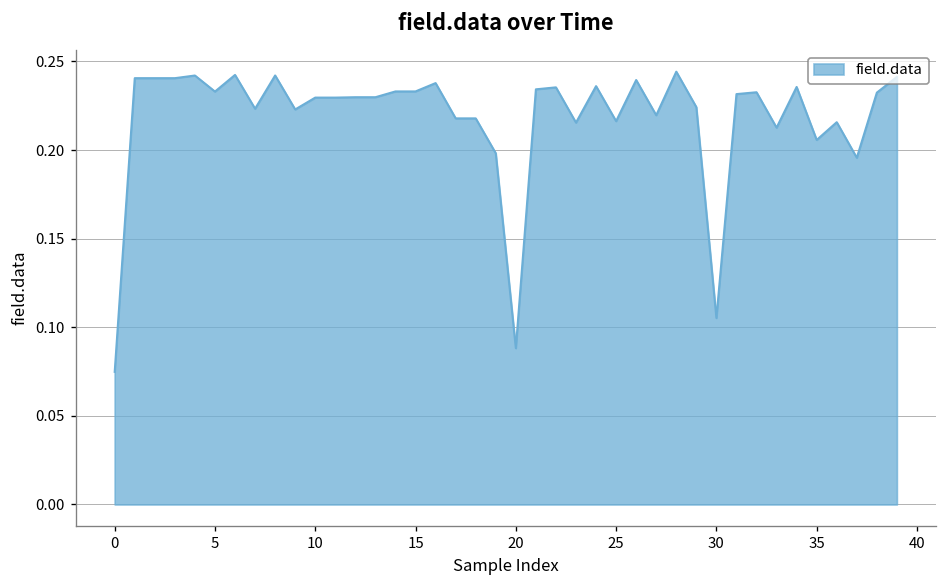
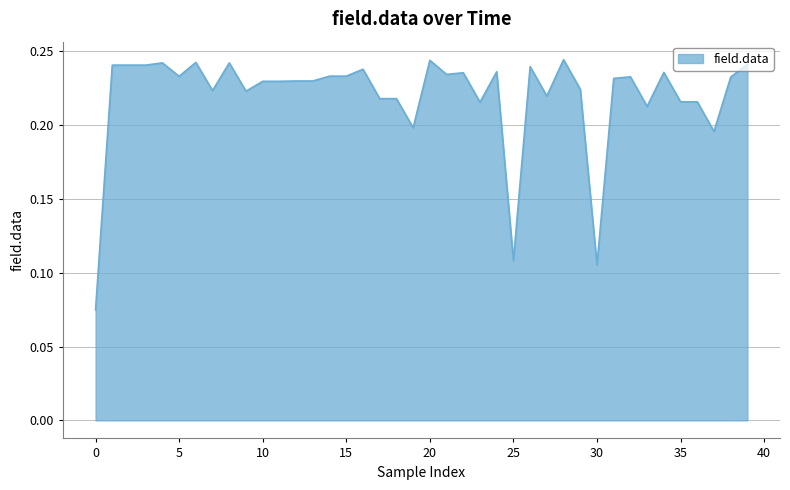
  {
    "0": 0.075,
    "5": 0.233,
    "10": 0.230,
    "15": 0.233,
-   "20": 0.088,
-   "25": 0.216,
+   "20": 0.244,
+   "25": 0.108,
    "30": 0.105,
-   "35": 0.206
+   "35": 0.216
  }
